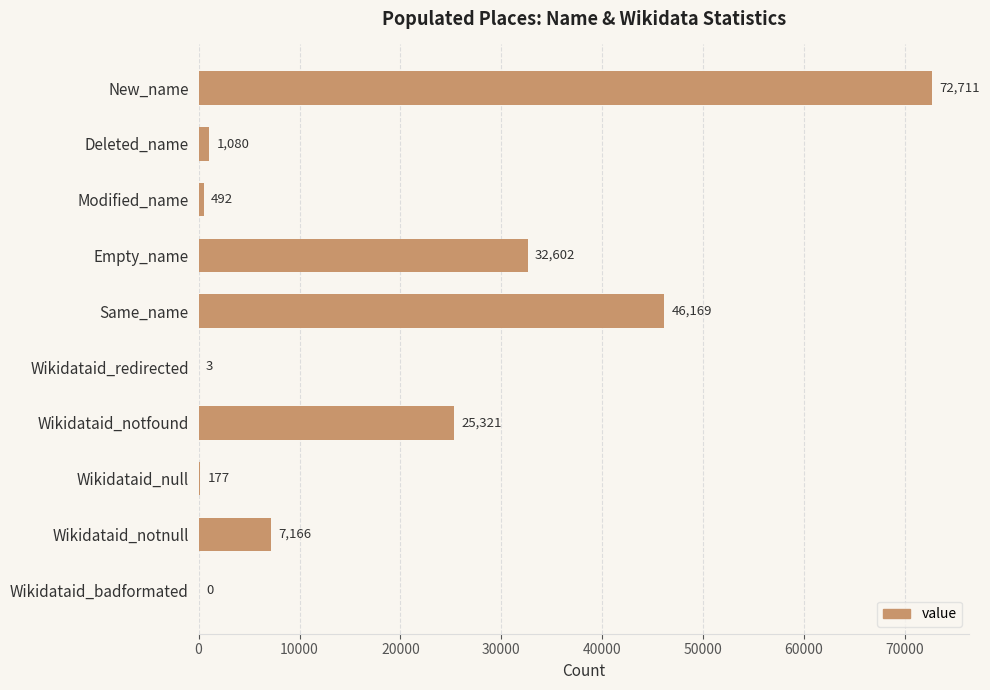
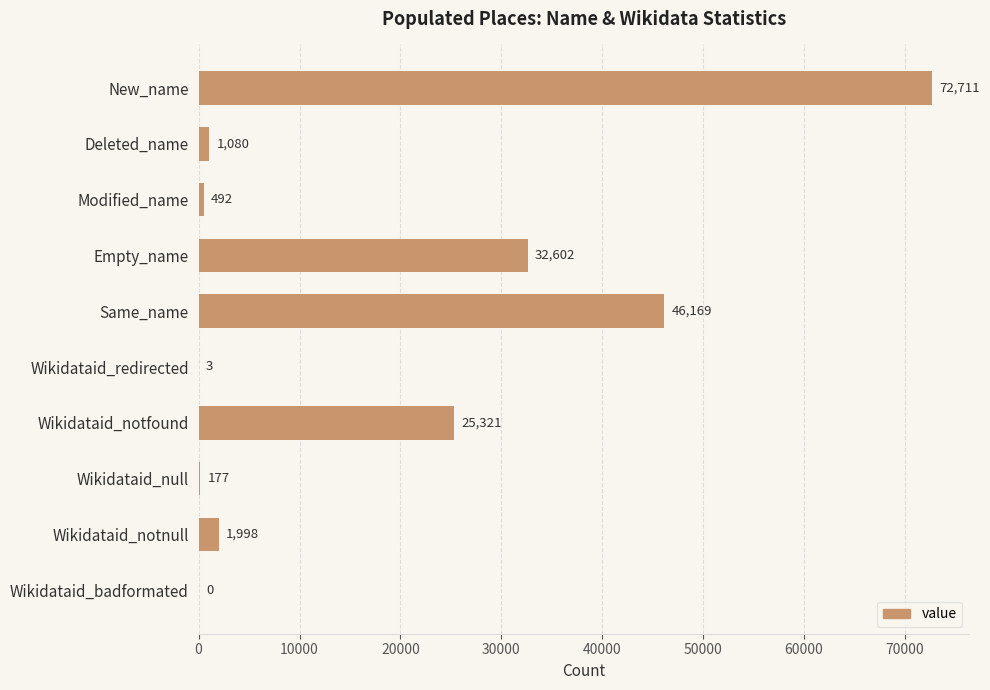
  {
    "New_name": "72,711",
    "Deleted_name": "1,080",
    "Modified_name": "492",
    "Empty_name": "32,602",
    "Same_name": "46,169",
    "Wikidataid_redirected": "3",
    "Wikidataid_notfound": "25,321",
    "Wikidataid_null": "177",
-   "Wikidataid_notnull": "7,166",
+   "Wikidataid_notnull": "1,998",
    "Wikidataid_badformated": "0"
  }
